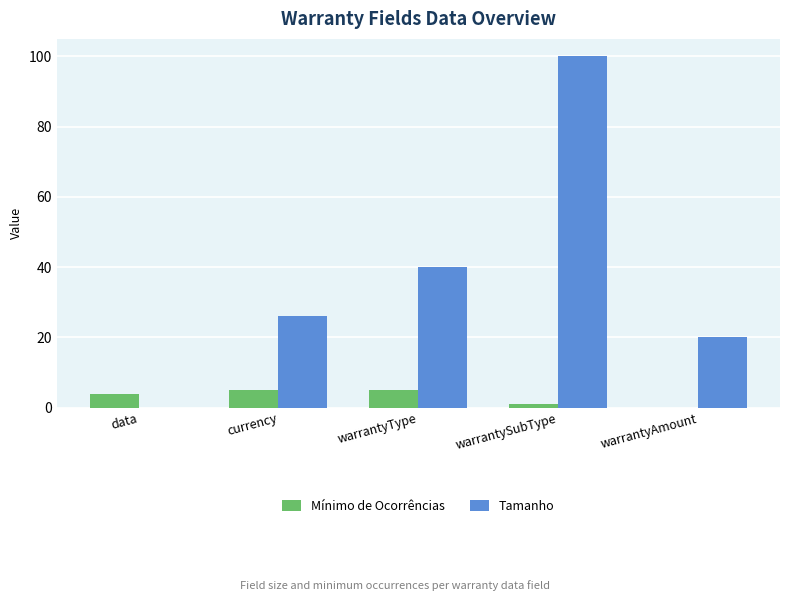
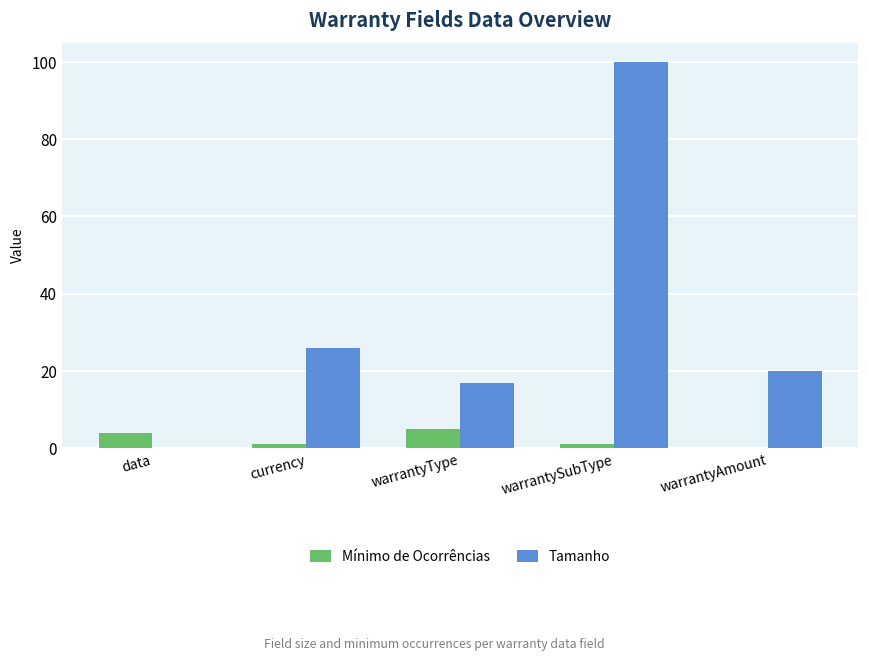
  {
    "Mínimo de Ocorrências": {
      "data": 4,
-     "currency": 5,
+     "currency": 1,
      "warrantyType": 5,
      "warrantySubType": 1,
      "warrantyAmount": 0
    },
    "Tamanho": {
      "data": 0,
      "currency": 26,
-     "warrantyType": 40,
+     "warrantyType": 17,
      "warrantySubType": 100,
      "warrantyAmount": 20
    }
  }
